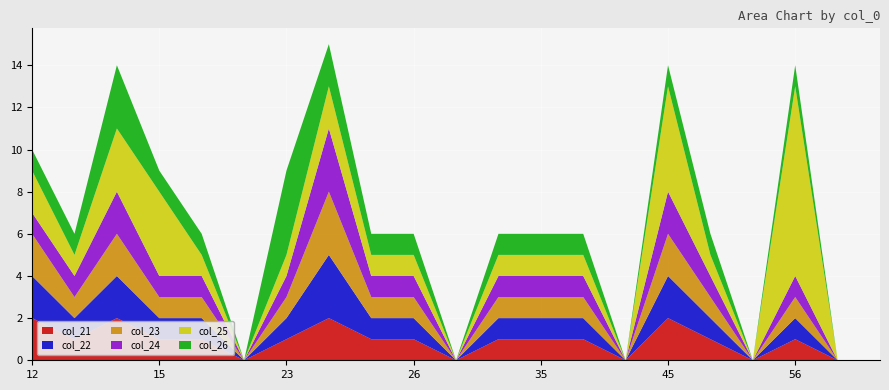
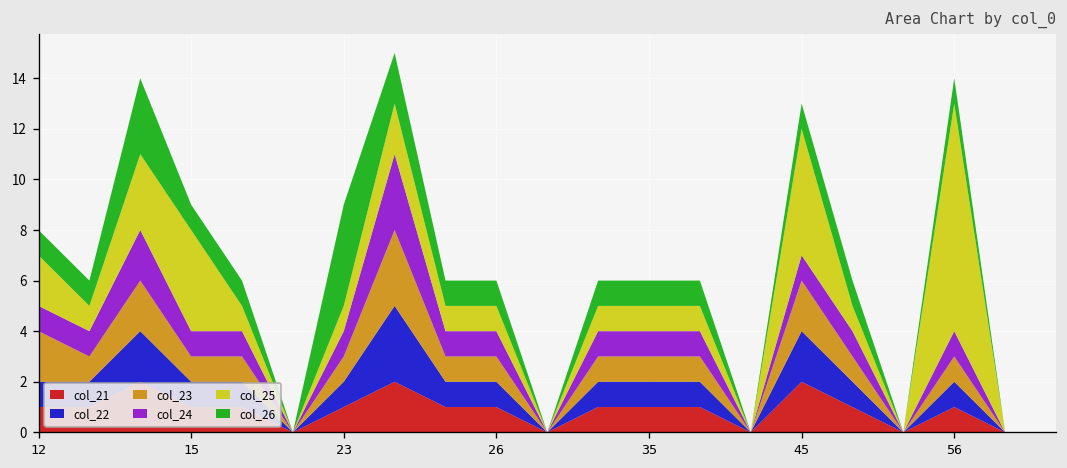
  {
    "col_21": {
-     "12": 2,
+     "12": 1,
      "23": 1,
      "26": 1,
      "35": 1,
      "45": 2,
      "56": 1
    },
    "col_22": {
-     "12": 2
+     "12": 1
    },
    "col_23": {
      "12": 2,
      "15": 1,
      "23": 1,
      "26": 1,
      "35": 1,
      "45": 2,
      "56": 1
    },
    "col_24": {
      "12": 1,
      "15": 1,
      "23": 1,
      "26": 1,
      "35": 1,
-     "45": 2,
+     "45": 1,
      "56": 1
    },
    "col_25": {
      "12": 2,
      "15": 4,
      "23": 1,
      "26": 1,
      "35": 1,
      "45": 5,
      "56": 9
    },
    "col_26": {
      "12": 1,
      "15": 1,
      "23": 4,
      "26": 1,
      "35": 1,
      "45": 1,
      "56": 1
    }
  }
